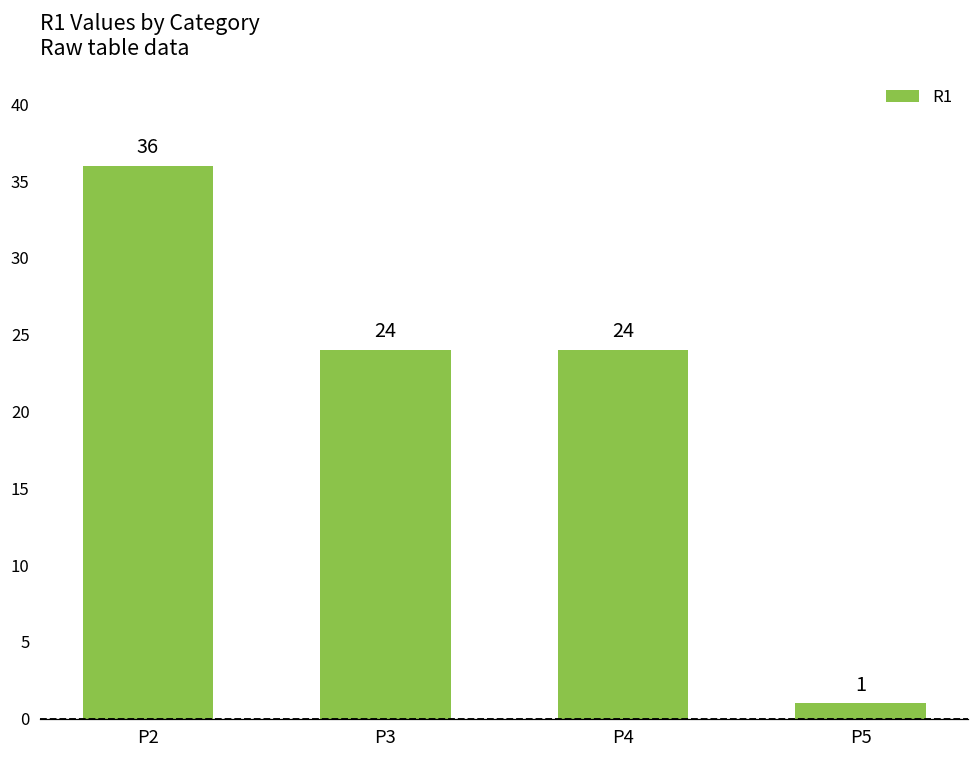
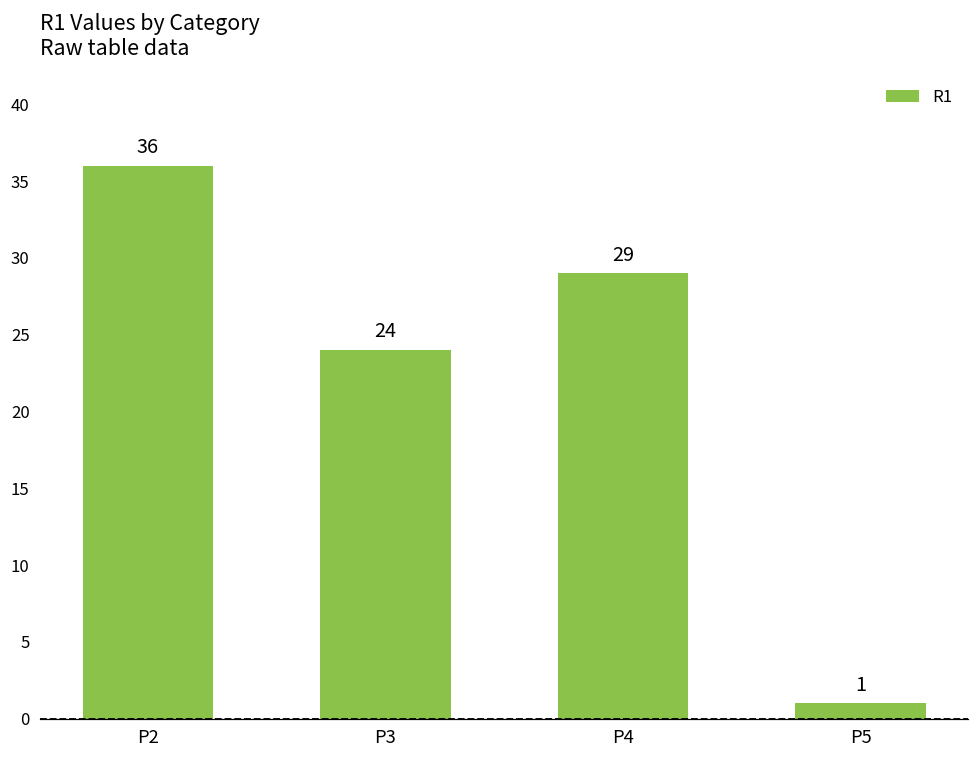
  {
    "P2": 36,
    "P3": 24,
-   "P4": 24,
+   "P4": 29,
    "P5": 1
  }
